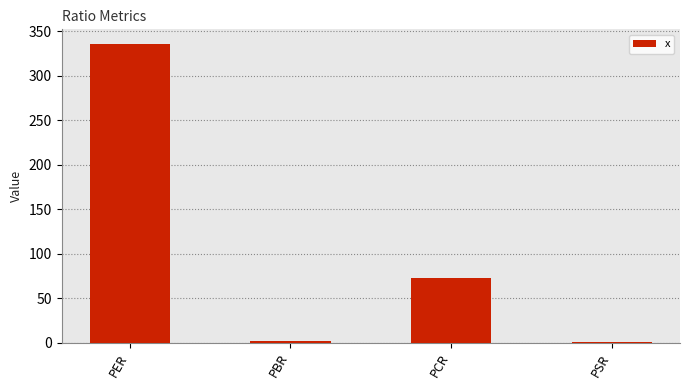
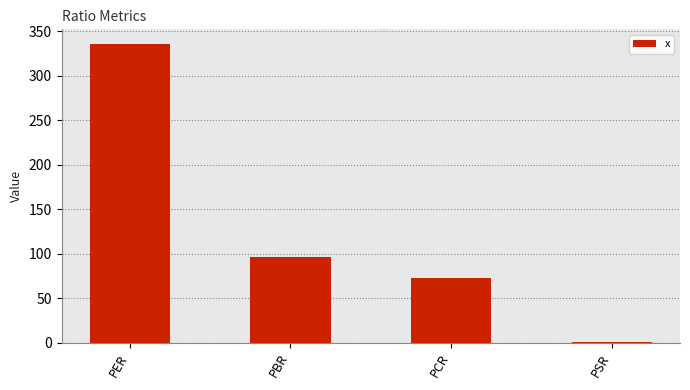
  {
    "PER": 340,
-   "PBR": 0,
+   "PBR": 100,
    "PCR": 70
  }
